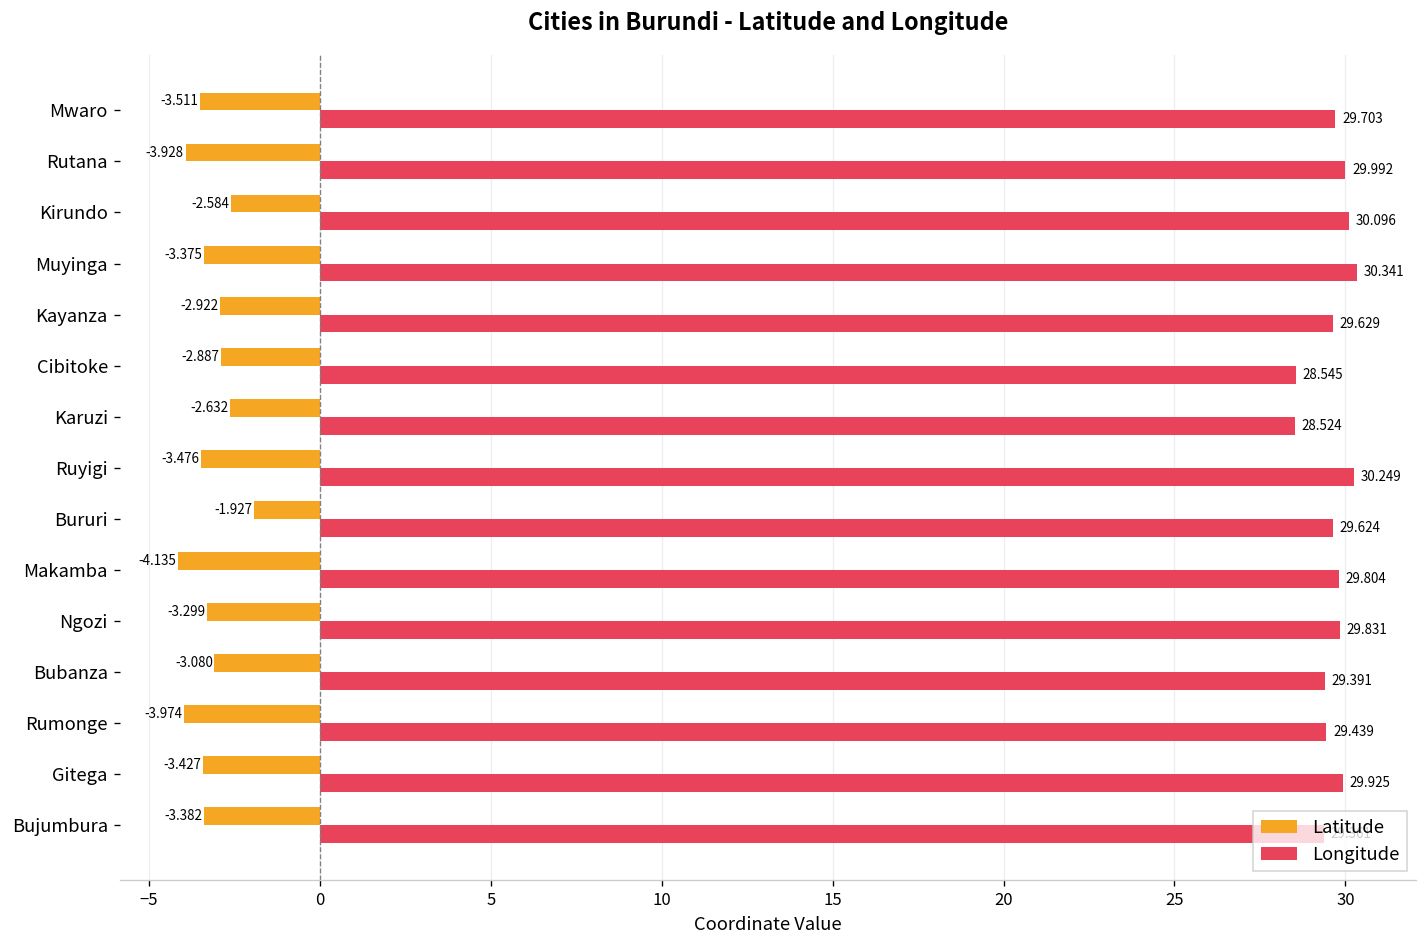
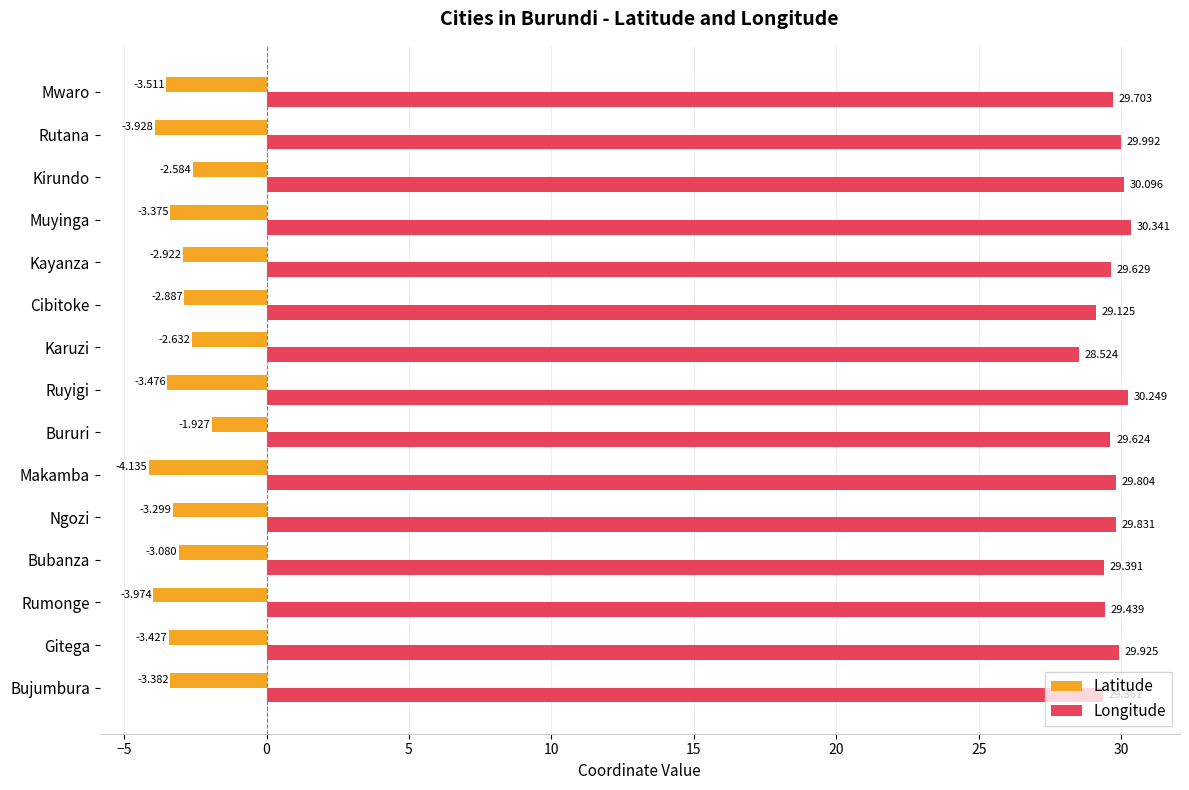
  {
    "Latitude": {
      "Mwaro": -3.511,
      "Rutana": -3.928,
      "Kirundo": -2.584,
      "Muyinga": -3.375,
      "Kayanza": -2.922,
      "Cibitoke": -2.887,
      "Karuzi": -2.632,
      "Ruyigi": -3.476,
      "Bururi": -1.927,
      "Makamba": -4.135,
      "Ngozi": -3.299,
      "Bubanza": -3.080,
      "Rumonge": -3.974,
      "Gitega": -3.427,
      "Bujumbura": -3.382
    },
    "Longitude": {
      "Mwaro": 29.703,
      "Rutana": 29.992,
      "Kirundo": 30.096,
      "Muyinga": 30.341,
      "Kayanza": 29.629,
-     "Cibitoke": 28.545,
+     "Cibitoke": 29.125,
      "Karuzi": 28.524,
      "Ruyigi": 30.249,
      "Bururi": 29.624,
      "Makamba": 29.804,
      "Ngozi": 29.831,
      "Bubanza": 29.391,
      "Rumonge": 29.439,
      "Gitega": 29.925
    }
  }
